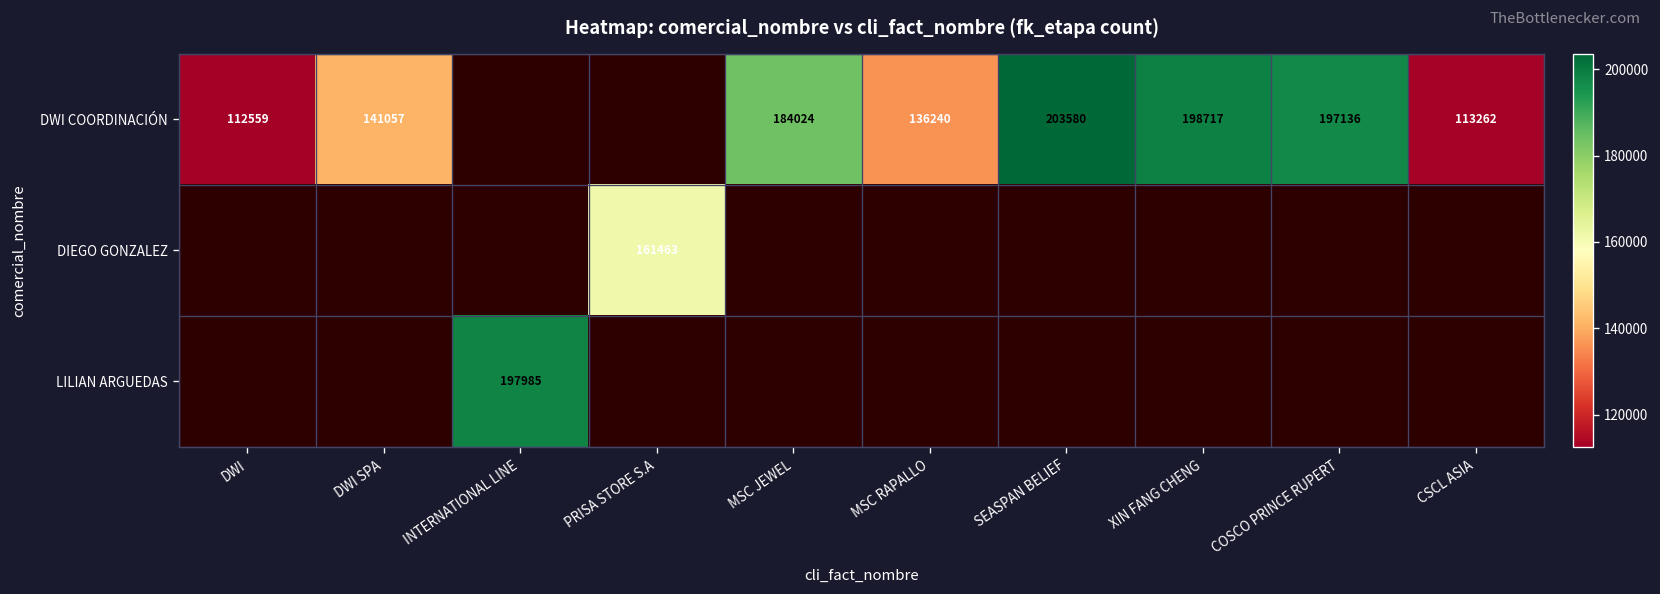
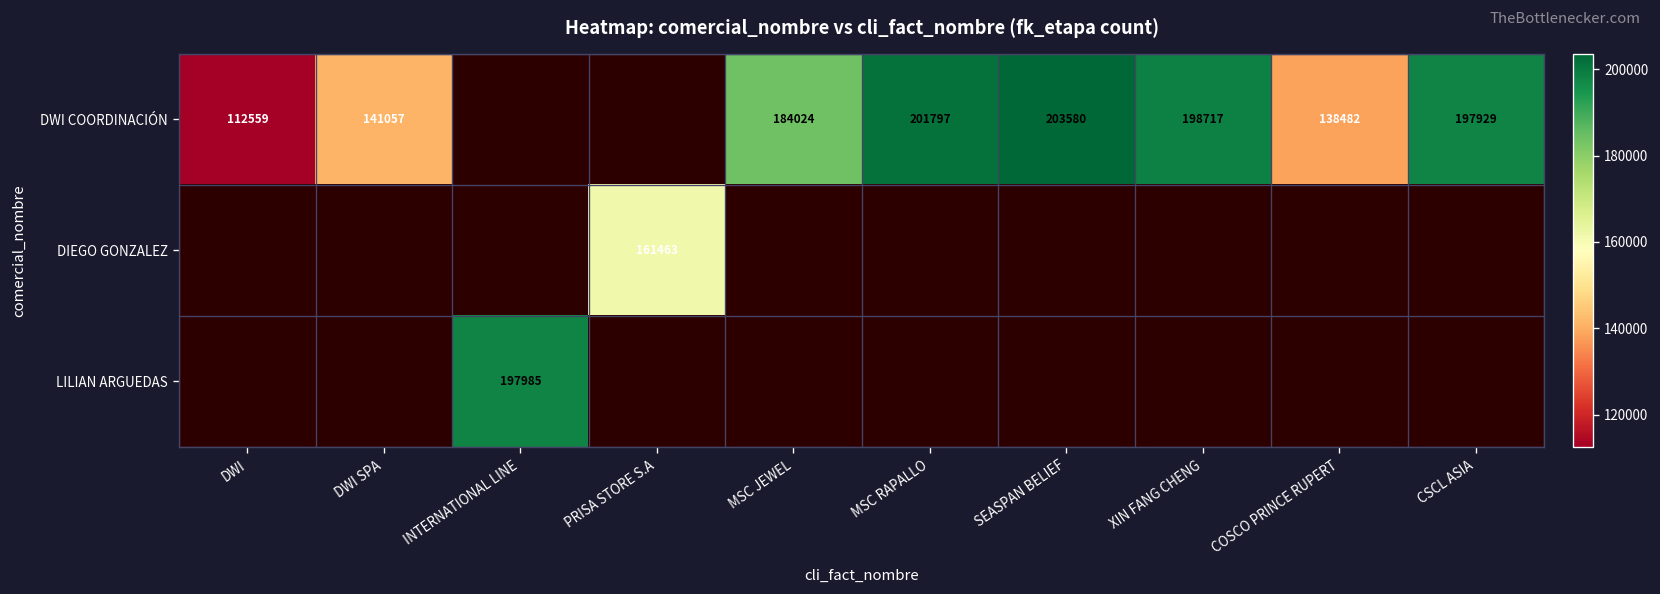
  {
    "DWI COORDINACIÓN": {
      "DWI": 112559,
      "DWI SPA": 141057,
      "MSC JEWEL": 184024,
-     "MSC RAPALLO": 136240,
+     "MSC RAPALLO": 201797,
      "SEASPAN BELIEF": 203580,
      "XIN FANG CHENG": 198717,
-     "COSCO PRINCE RUPERT": 197136,
-     "CSCL ASIA": 113262
+     "COSCO PRINCE RUPERT": 138482,
+     "CSCL ASIA": 197929
    },
    "DIEGO GONZALEZ": {
      "PRISA STORE S.A": 161463
    },
    "LILIAN ARGUEDAS": {
      "INTERNATIONAL LINE": 197985
    }
  }
